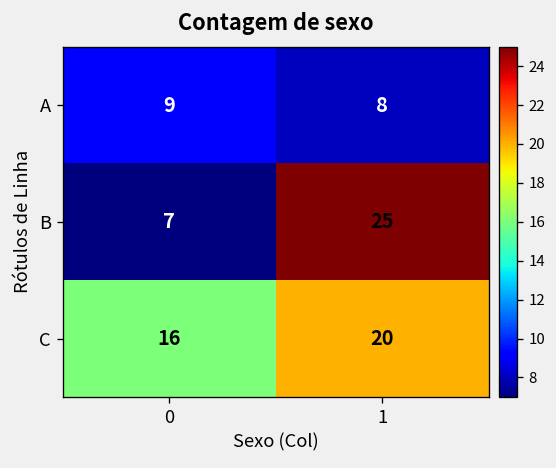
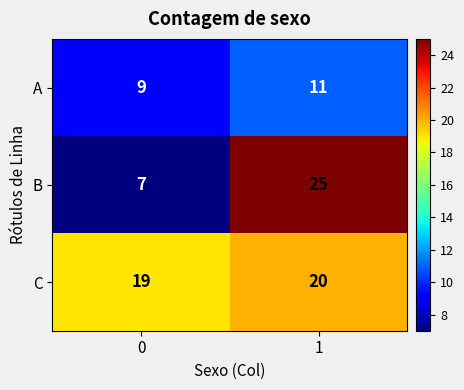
  {
    "A": {
      "0": 9,
-     "1": 8
+     "1": 11
    },
    "B": {
      "0": 7,
      "1": 25
    },
    "C": {
-     "0": 16,
+     "0": 19,
      "1": 20
    }
  }
